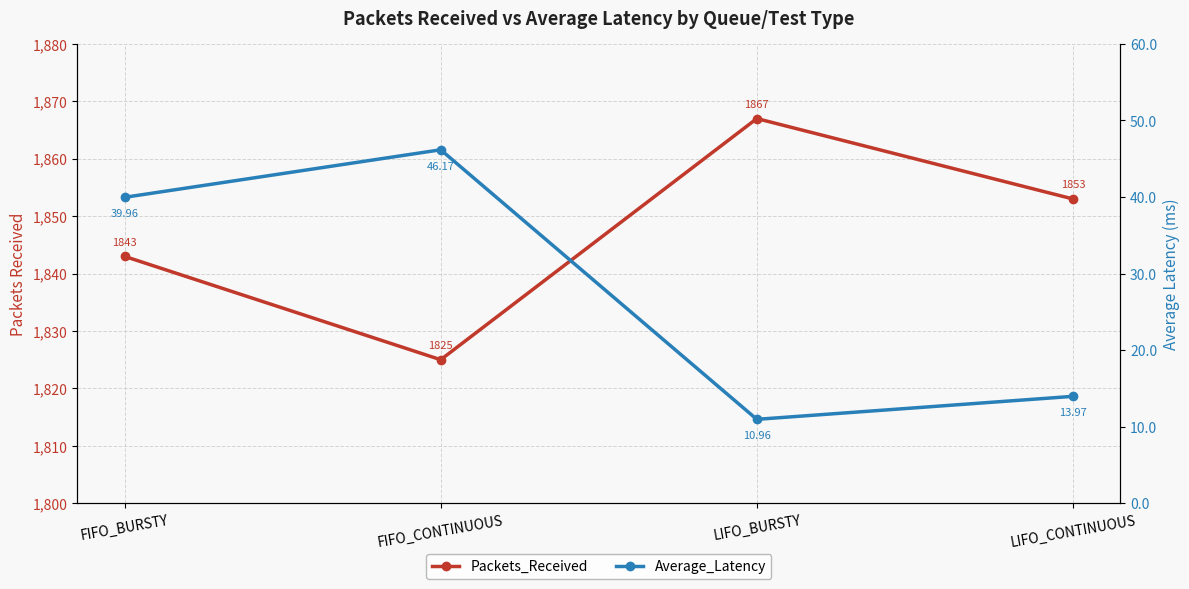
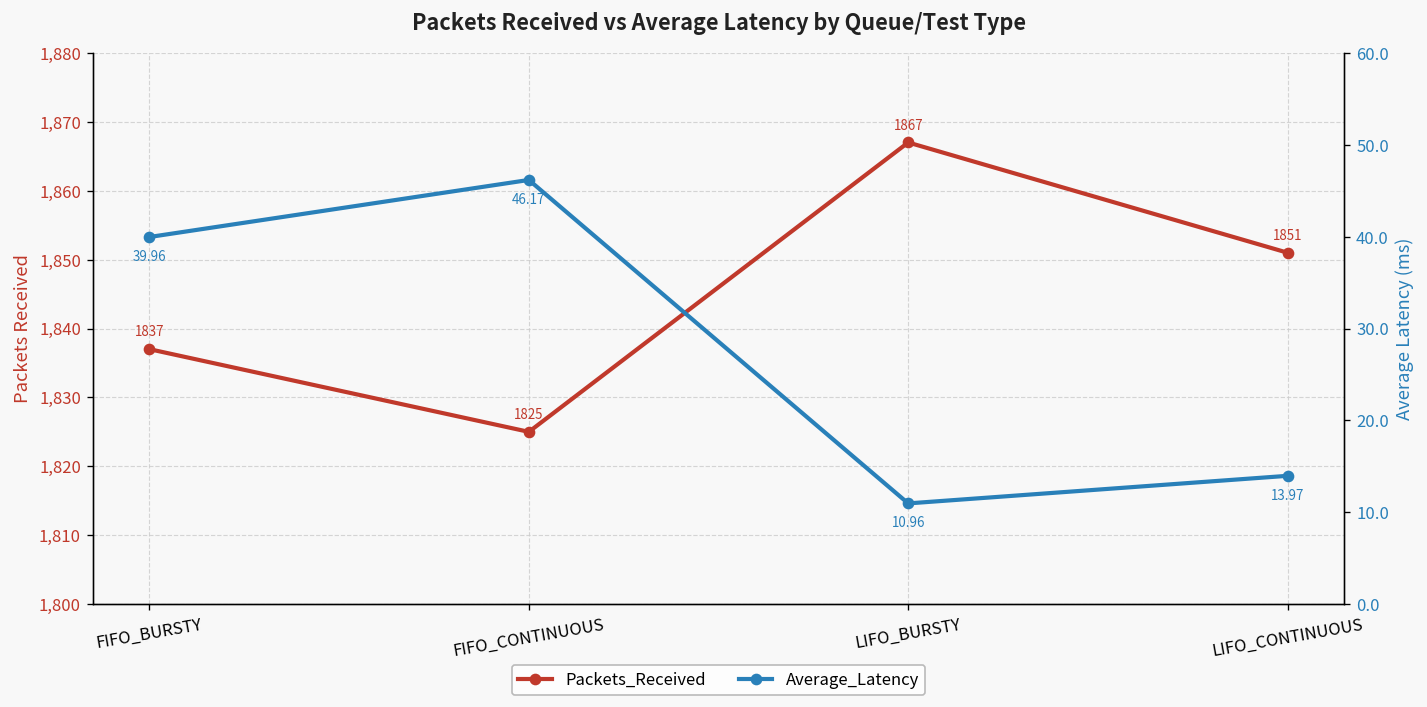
  {
    "Packets_Received": {
-     "FIFO_BURSTY": 1843,
+     "FIFO_BURSTY": 1837,
      "FIFO_CONTINUOUS": 1825,
      "LIFO_BURSTY": 1867,
-     "LIFO_CONTINUOUS": 1853
+     "LIFO_CONTINUOUS": 1851
    },
    "Average_Latency": {
      "FIFO_BURSTY": 39.96,
      "FIFO_CONTINUOUS": 46.17,
      "LIFO_BURSTY": 10.96,
      "LIFO_CONTINUOUS": 13.97
    }
  }
